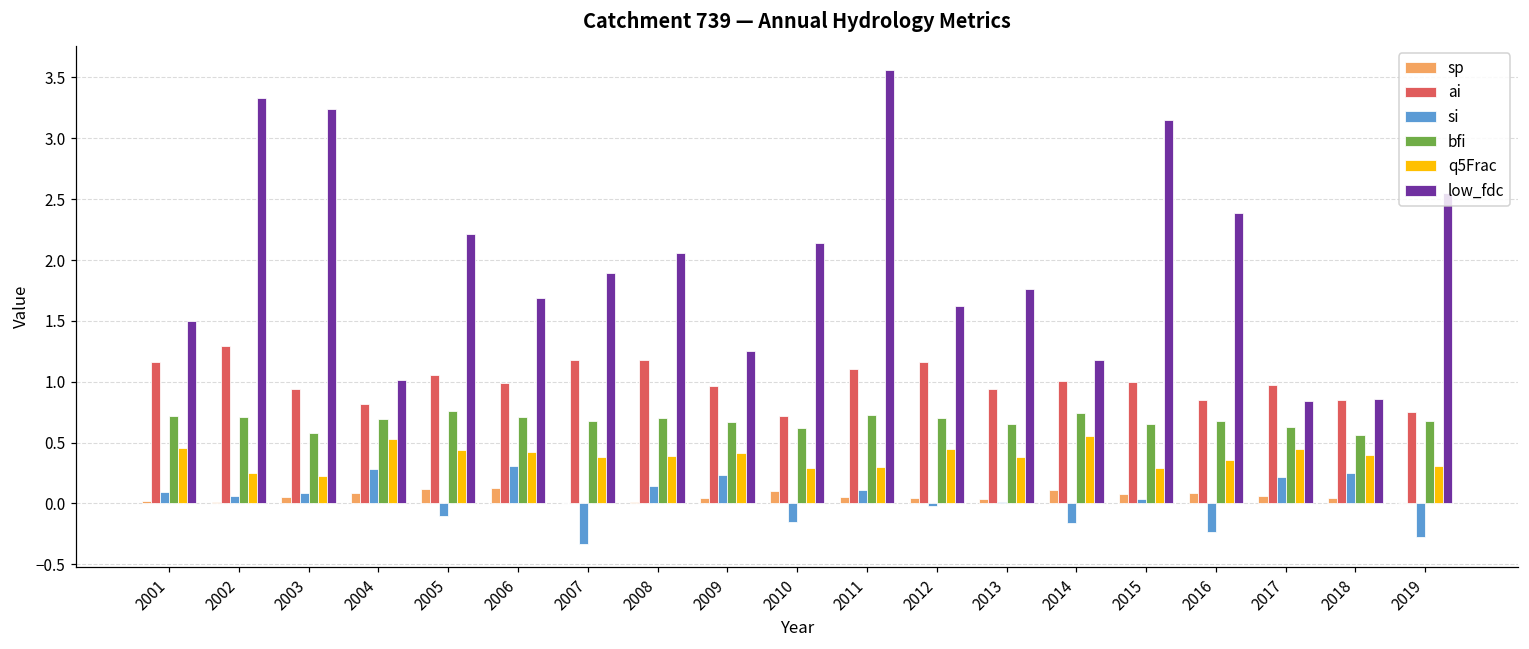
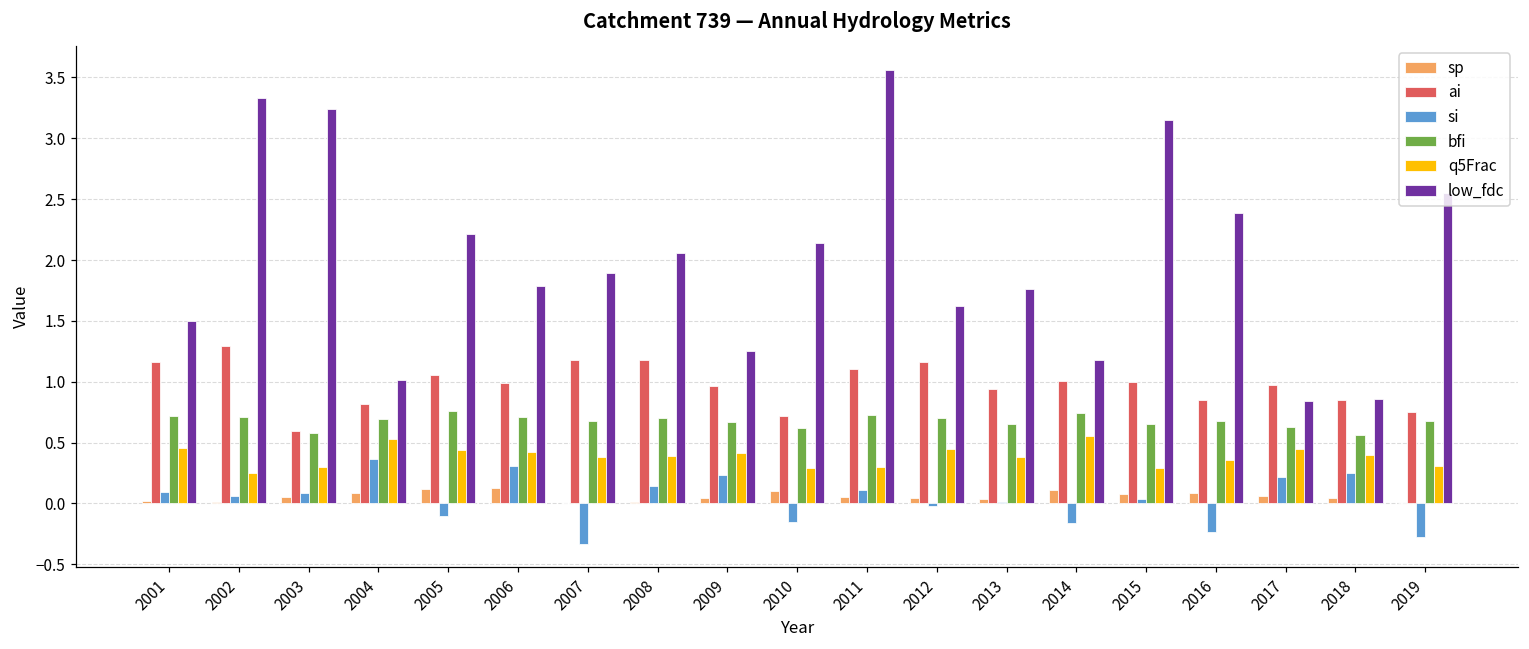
  {
    "sp": {
      "2003": 0.05,
      "2004": 0.09,
      "2005": 0.12,
      "2006": 0.13,
      "2009": 0.04,
      "2010": 0.10,
      "2011": 0.05,
      "2012": 0.04,
      "2013": 0.04,
      "2014": 0.11,
      "2015": 0.08,
      "2016": 0.08,
      "2017": 0.06,
      "2018": 0.05
    },
    "ai": {
      "2001": 1.17,
      "2002": 1.29,
-     "2003": 0.94,
+     "2003": 0.59,
      "2004": 0.82,
      "2005": 1.05,
      "2006": 0.99,
      "2007": 1.18,
      "2008": 1.18,
      "2009": 0.96,
      "2010": 0.72,
      "2011": 1.11,
      "2012": 1.16,
      "2013": 0.94,
      "2014": 1.00,
      "2015": 1.00,
      "2016": 0.85,
      "2017": 0.97,
      "2018": 0.85,
      "2019": 0.75
    },
    "si": {
      "2001": 0.09,
      "2002": 0.06,
      "2003": 0.09,
-     "2004": 0.29,
+     "2004": 0.37,
      "2005": -0.11,
      "2006": 0.30,
      "2007": -0.33,
      "2008": 0.14,
      "2009": 0.23,
      "2010": -0.15,
      "2011": 0.11,
      "2014": -0.16,
      "2015": 0.04,
      "2016": -0.23,
      "2017": 0.22,
      "2018": 0.25,
      "2019": -0.28
    },
    "bfi": {
      "2001": 0.72,
      "2002": 0.71,
      "2003": 0.58,
      "2004": 0.69,
      "2005": 0.76,
      "2006": 0.71,
      "2007": 0.68,
      "2008": 0.70,
      "2009": 0.67,
      "2010": 0.62,
      "2011": 0.72,
      "2012": 0.70,
      "2013": 0.65,
      "2014": 0.75,
      "2015": 0.65,
      "2016": 0.68,
      "2017": 0.63,
      "2018": 0.56,
      "2019": 0.68
    },
    "q5Frac": {
      "2001": 0.46,
      "2002": 0.25,
-     "2003": 0.22,
+     "2003": 0.30,
      "2004": 0.53,
      "2005": 0.44,
      "2006": 0.42,
      "2007": 0.38,
      "2008": 0.39,
      "2009": 0.41,
      "2010": 0.29,
      "2011": 0.30,
      "2012": 0.45,
      "2013": 0.38,
      "2014": 0.55,
      "2015": 0.29,
      "2016": 0.36,
      "2017": 0.45,
      "2018": 0.39,
      "2019": 0.31
    },
    "low_fdc": {
      "2001": 1.50,
      "2002": 3.33,
      "2003": 3.24,
      "2004": 1.02,
      "2005": 2.21,
-     "2006": 1.69,
+     "2006": 1.79,
      "2007": 1.89,
      "2008": 2.06,
      "2009": 1.25,
      "2010": 2.14,
      "2011": 3.56,
      "2012": 1.63,
      "2013": 1.76,
      "2014": 1.18,
      "2015": 3.15,
      "2016": 2.38,
      "2017": 0.84,
      "2018": 0.86
    }
  }
